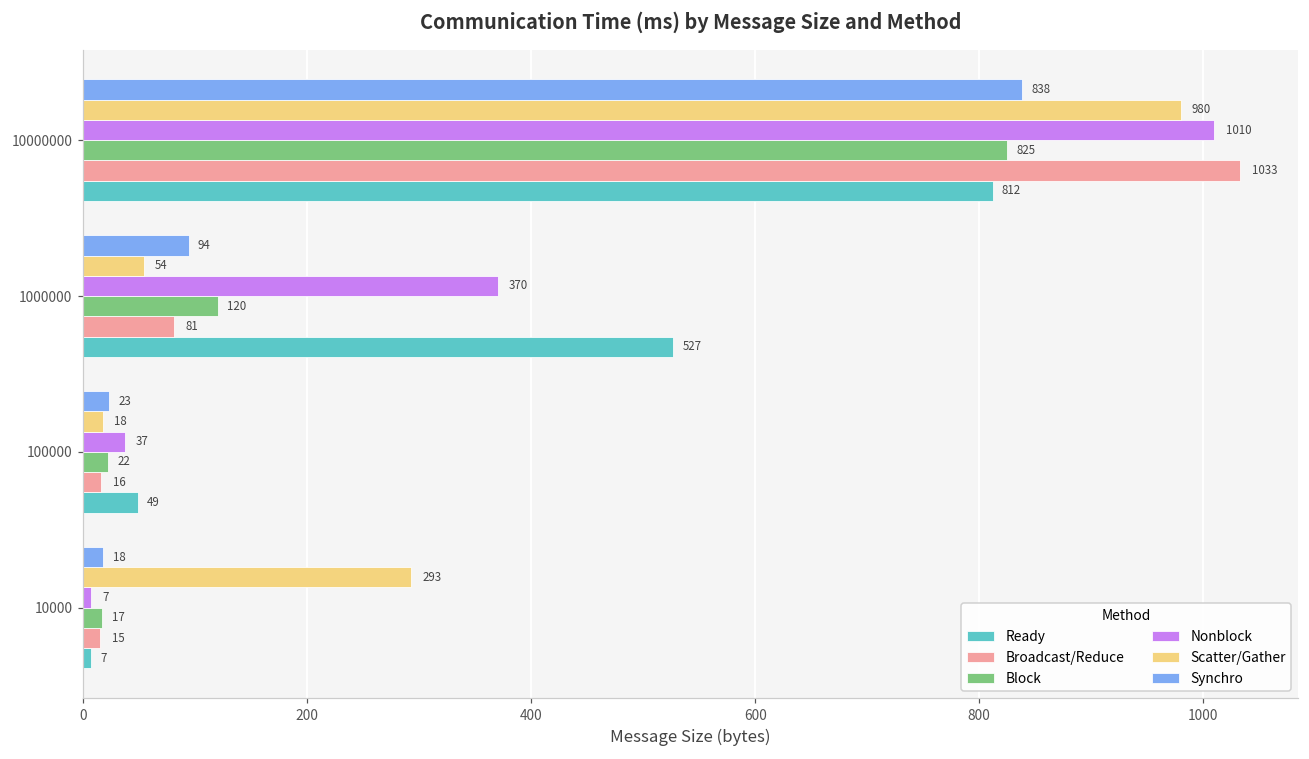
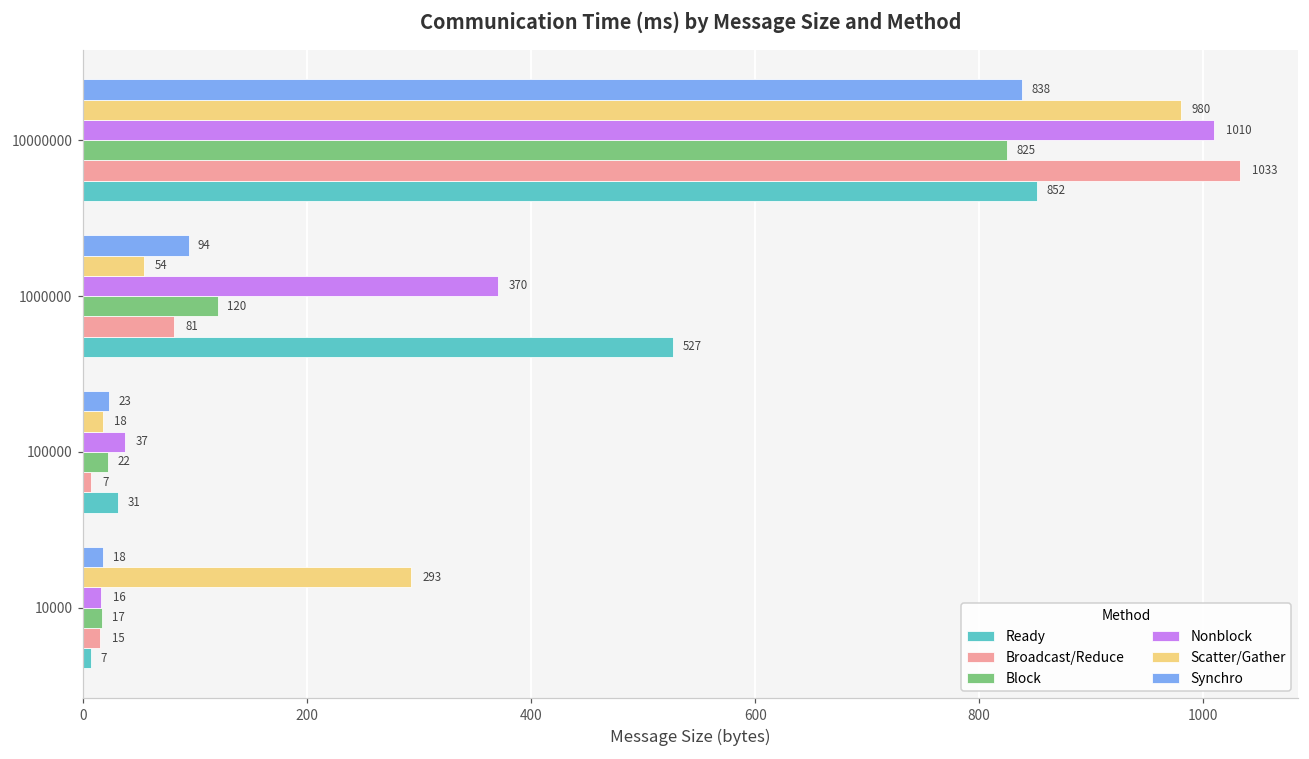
  {
    "Ready": {
-     "10000000": 812,
+     "10000000": 852,
      "1000000": 527,
-     "100000": 49,
+     "100000": 31,
      "10000": 7
    },
    "Broadcast/Reduce": {
      "10000000": 1033,
      "1000000": 81,
-     "100000": 16,
+     "100000": 7,
      "10000": 15
    },
    "Block": {
      "10000000": 825,
      "1000000": 120,
      "100000": 22,
      "10000": 17
    },
    "Nonblock": {
      "10000000": 1010,
      "1000000": 370,
      "100000": 37,
-     "10000": 7
+     "10000": 16
    },
    "Scatter/Gather": {
      "10000000": 980,
      "1000000": 54,
      "100000": 18,
      "10000": 293
    },
    "Synchro": {
      "10000000": 838,
      "1000000": 94,
      "100000": 23,
      "10000": 18
    }
  }
